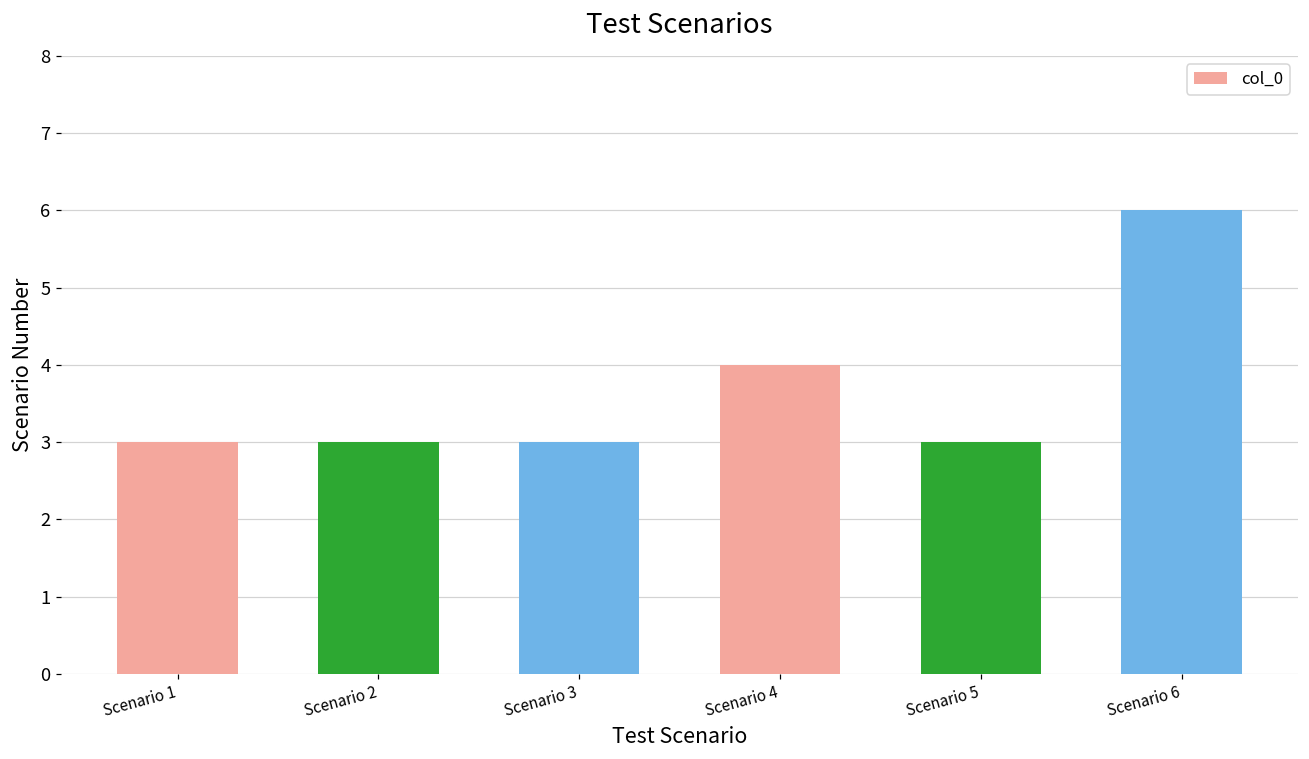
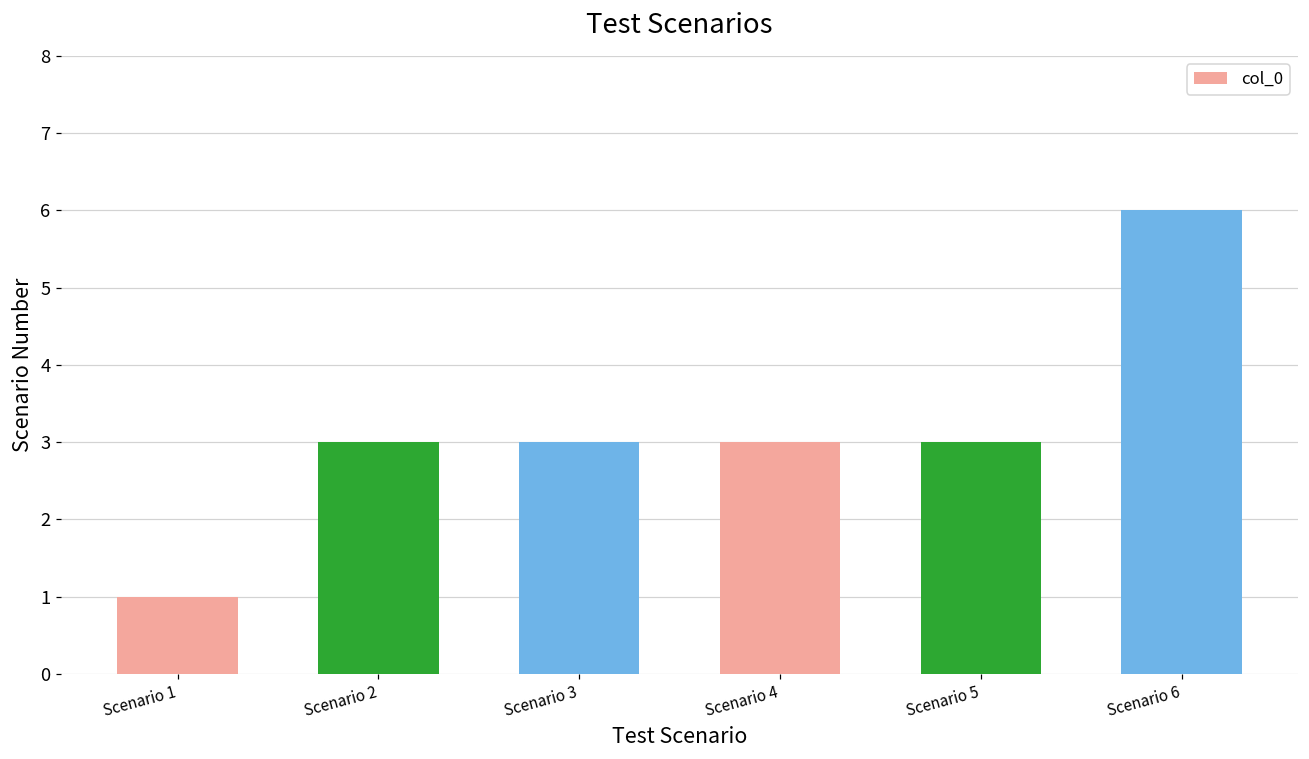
  {
-   "Scenario 1": 3,
+   "Scenario 1": 1,
    "Scenario 2": 3,
    "Scenario 3": 3,
-   "Scenario 4": 4,
+   "Scenario 4": 3,
    "Scenario 5": 3,
    "Scenario 6": 6
  }
